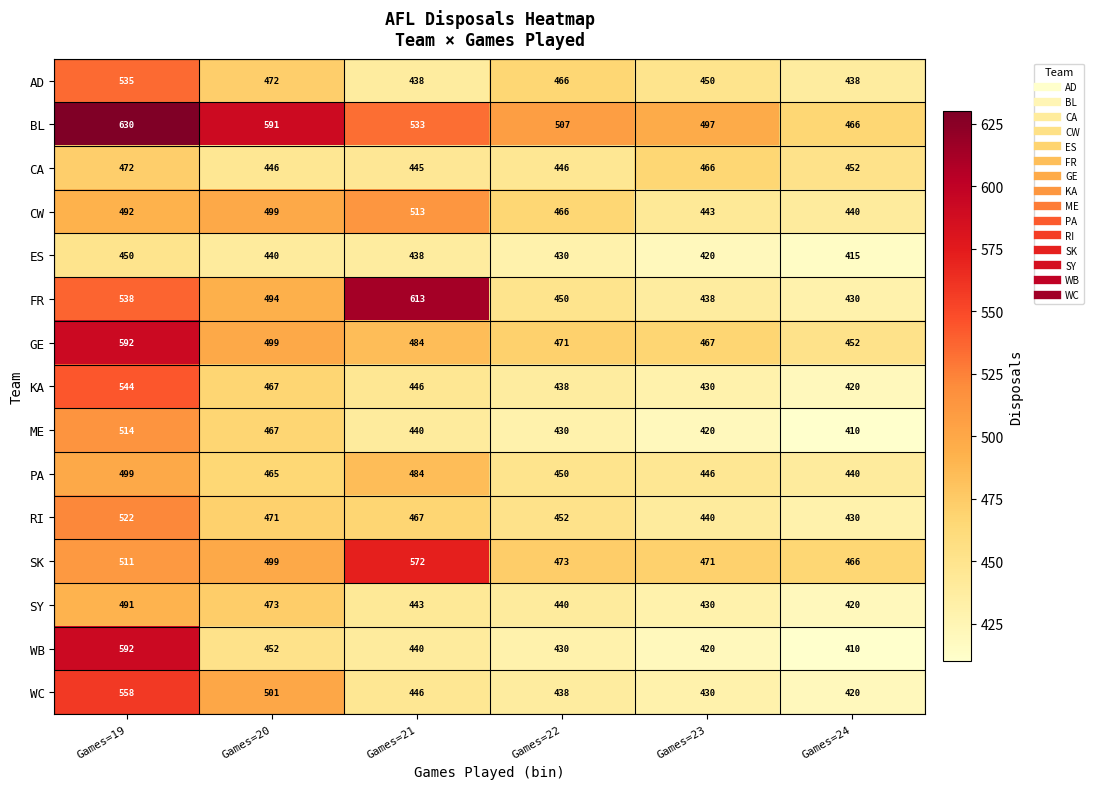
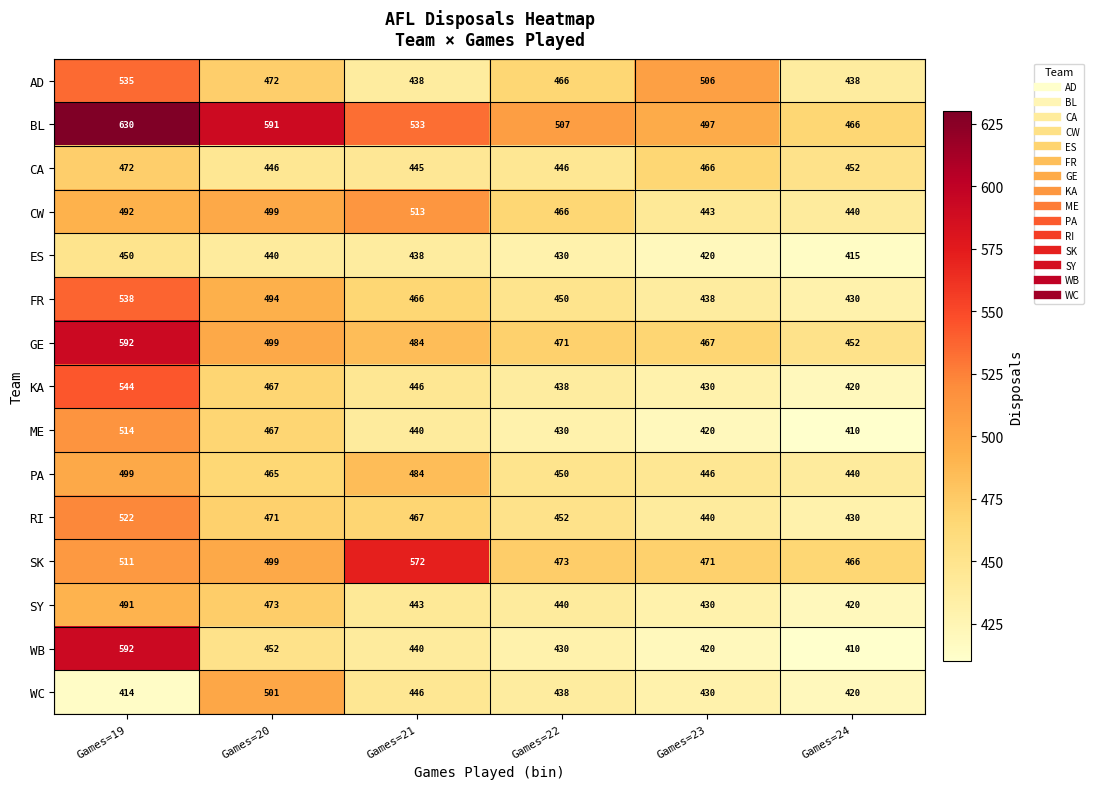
  {
    "AD": {
      "Games=19": 535,
      "Games=20": 472,
      "Games=21": 438,
      "Games=22": 466,
-     "Games=23": 450,
+     "Games=23": 506,
      "Games=24": 438
    },
    "BL": {
      "Games=19": 630,
      "Games=20": 591,
      "Games=21": 533,
      "Games=22": 507,
      "Games=23": 497,
      "Games=24": 466
    },
    "CA": {
      "Games=19": 472,
      "Games=20": 446,
      "Games=21": 445,
      "Games=22": 446,
      "Games=23": 466,
      "Games=24": 452
    },
    "CW": {
      "Games=19": 492,
      "Games=20": 499,
      "Games=21": 513,
      "Games=22": 466,
      "Games=23": 443,
      "Games=24": 440
    },
    "ES": {
      "Games=19": 450,
      "Games=20": 440,
      "Games=21": 438,
      "Games=22": 430,
      "Games=23": 420,
      "Games=24": 415
    },
    "FR": {
      "Games=19": 538,
      "Games=20": 494,
-     "Games=21": 613,
+     "Games=21": 466,
      "Games=22": 450,
      "Games=23": 438,
      "Games=24": 430
    },
    "GE": {
      "Games=19": 592,
      "Games=20": 499,
      "Games=21": 484,
      "Games=22": 471,
      "Games=23": 467,
      "Games=24": 452
    },
    "KA": {
      "Games=19": 544,
      "Games=20": 467,
      "Games=21": 446,
      "Games=22": 438,
      "Games=23": 430,
      "Games=24": 420
    },
    "ME": {
      "Games=19": 514,
      "Games=20": 467,
      "Games=21": 440,
      "Games=22": 430,
      "Games=23": 420,
      "Games=24": 410
    },
    "PA": {
      "Games=19": 499,
      "Games=20": 465,
      "Games=21": 484,
      "Games=22": 450,
      "Games=23": 446,
      "Games=24": 440
    },
    "RI": {
      "Games=19": 522,
      "Games=20": 471,
      "Games=21": 467,
      "Games=22": 452,
      "Games=23": 440,
      "Games=24": 430
    },
    "SK": {
      "Games=19": 511,
      "Games=20": 499,
      "Games=21": 572,
      "Games=22": 473,
      "Games=23": 471,
      "Games=24": 466
    },
    "SY": {
      "Games=19": 491,
      "Games=20": 473,
      "Games=21": 443,
      "Games=22": 440,
      "Games=23": 430,
      "Games=24": 420
    },
    "WB": {
      "Games=19": 592,
      "Games=20": 452,
      "Games=21": 440,
      "Games=22": 430,
      "Games=23": 420,
      "Games=24": 410
    },
    "WC": {
-     "Games=19": 558,
+     "Games=19": 414,
      "Games=20": 501,
      "Games=21": 446,
      "Games=22": 438,
      "Games=23": 430,
      "Games=24": 420
    }
  }
